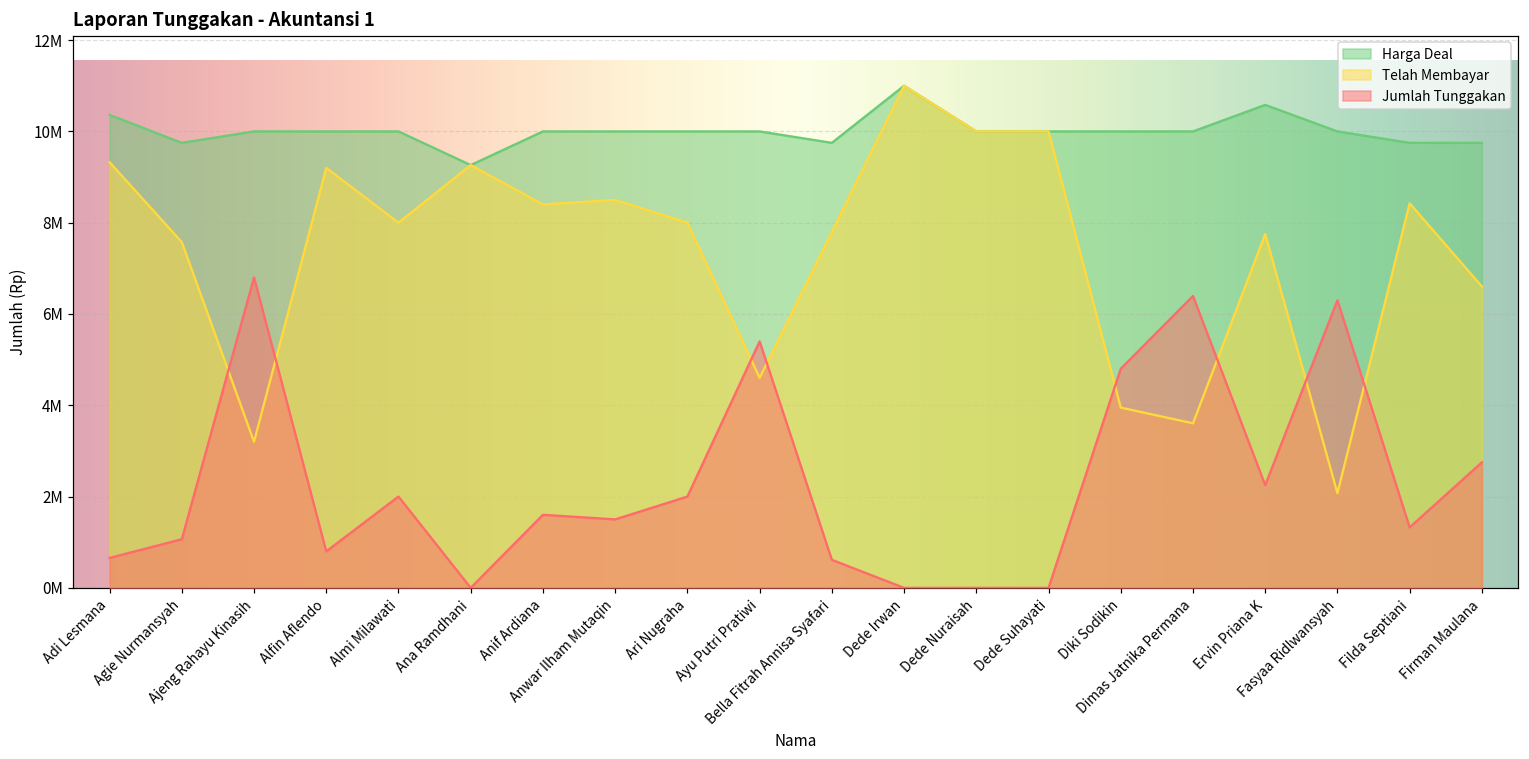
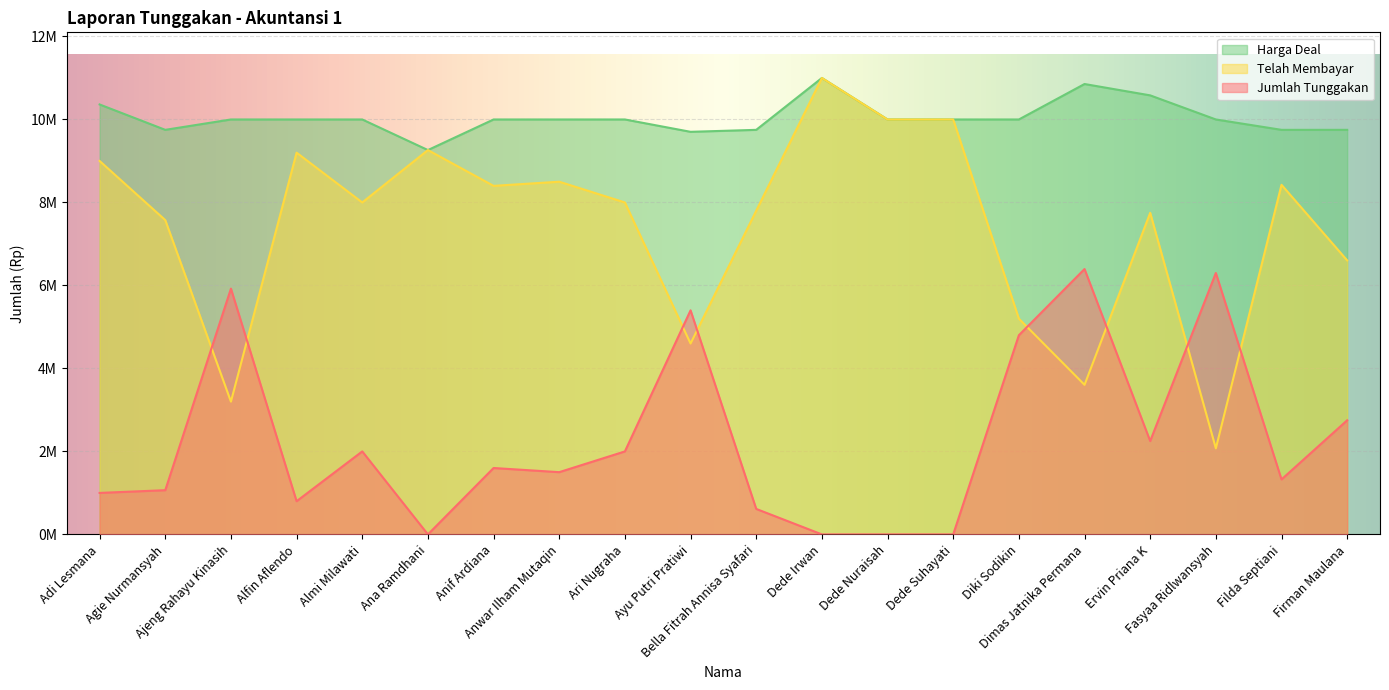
  {
    "Harga Deal": {
      "Adi Lesmana": 10400000,
      "Agie Nurmansyah": 9800000,
      "Ajeng Rahayu Kinasih": 10000000,
      "Alfin Aflendo": 10000000,
      "Almi Milawati": 10000000,
      "Anif Ardiana": 10000000,
      "Anwar Ilham Mutaqin": 10000000,
      "Ari Nugraha": 10000000,
-     "Ayu Putri Pratiwi": 10000000,
+     "Ayu Putri Pratiwi": 9700000,
      "Bella Fitrah Annisa Syafari": 9800000,
      "Diki Sodikin": 10000000,
-     "Dimas Jatnika Permana": 10000000,
+     "Dimas Jatnika Permana": 10900000,
      "Ervin Priana K": 10600000,
      "Fasyaa Ridlwansyah": 10000000,
      "Filda Septiani": 9800000,
      "Firman Maulana": 9800000
    },
    "Telah Membayar": {
-     "Adi Lesmana": 9300000,
+     "Adi Lesmana": 9000000,
      "Agie Nurmansyah": 7600000,
      "Ajeng Rahayu Kinasih": 3200000,
      "Alfin Aflendo": 9200000,
      "Almi Milawati": 8000000,
      "Anif Ardiana": 8400000,
      "Anwar Ilham Mutaqin": 8500000,
      "Ari Nugraha": 8000000,
      "Ayu Putri Pratiwi": 4600000,
      "Bella Fitrah Annisa Syafari": 7800000,
-     "Diki Sodikin": 3900000,
+     "Diki Sodikin": 5200000,
      "Dimas Jatnika Permana": 3600000,
      "Ervin Priana K": 7800000,
      "Fasyaa Ridlwansyah": 2100000,
      "Filda Septiani": 8400000,
      "Firman Maulana": 6600000
    },
    "Jumlah Tunggakan": {
-     "Adi Lesmana": 700000,
+     "Adi Lesmana": 1000000,
      "Agie Nurmansyah": 1100000,
-     "Ajeng Rahayu Kinasih": 6800000,
+     "Ajeng Rahayu Kinasih": 5900000,
      "Alfin Aflendo": 800000,
      "Almi Milawati": 2000000,
      "Ana Ramdhani": 0,
      "Anif Ardiana": 1600000,
      "Anwar Ilham Mutaqin": 1500000,
      "Ari Nugraha": 2000000,
      "Ayu Putri Pratiwi": 5400000,
      "Bella Fitrah Annisa Syafari": 600000,
      "Dede Irwan": 0,
      "Dede Nuraisah": 0,
      "Dede Suhayati": 0,
      "Diki Sodikin": 4800000,
      "Dimas Jatnika Permana": 6400000,
      "Ervin Priana K": 2300000,
      "Fasyaa Ridlwansyah": 6300000,
      "Filda Septiani": 1300000,
      "Firman Maulana": 2800000
    }
  }
